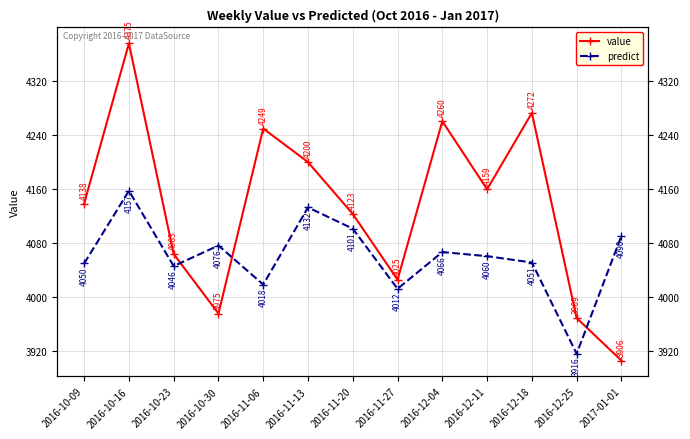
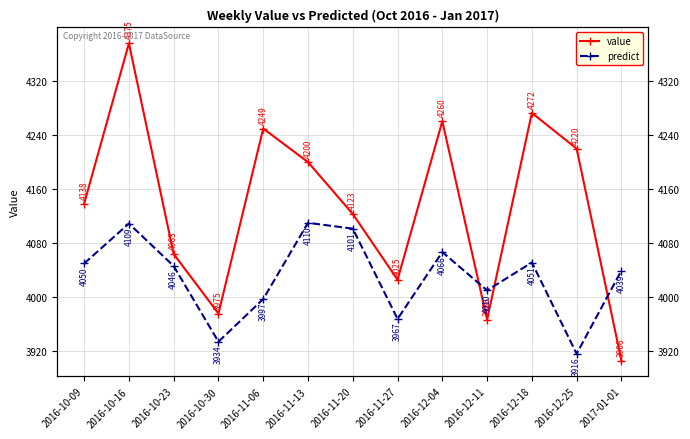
  {
    "value": {
      "2016-10-09": 4138,
      "2016-10-23": 4063,
      "2016-10-30": 3975,
      "2016-11-06": 4249,
      "2016-11-13": 4200,
      "2016-11-20": 4123,
      "2016-11-27": 4025,
      "2016-12-04": 4260,
-     "2016-12-11": 4159,
+     "2016-12-11": 3966,
      "2016-12-18": 4272,
-     "2016-12-25": 3969,
+     "2016-12-25": 4220,
      "2017-01-01": 3906
    },
    "predict": {
      "2016-10-09": 4050,
-     "2016-10-16": 4157,
+     "2016-10-16": 4109,
      "2016-10-23": 4046,
-     "2016-10-30": 4076,
-     "2016-11-06": 4018,
-     "2016-11-13": 4132,
+     "2016-10-30": 3934,
+     "2016-11-06": 3997,
+     "2016-11-13": 4110,
      "2016-11-20": 4101,
-     "2016-11-27": 4012,
+     "2016-11-27": 3967,
      "2016-12-04": 4066,
-     "2016-12-11": 4060,
+     "2016-12-11": 4010,
      "2016-12-18": 4051,
      "2016-12-25": 3916,
-     "2017-01-01": 4090
+     "2017-01-01": 4039
    }
  }
